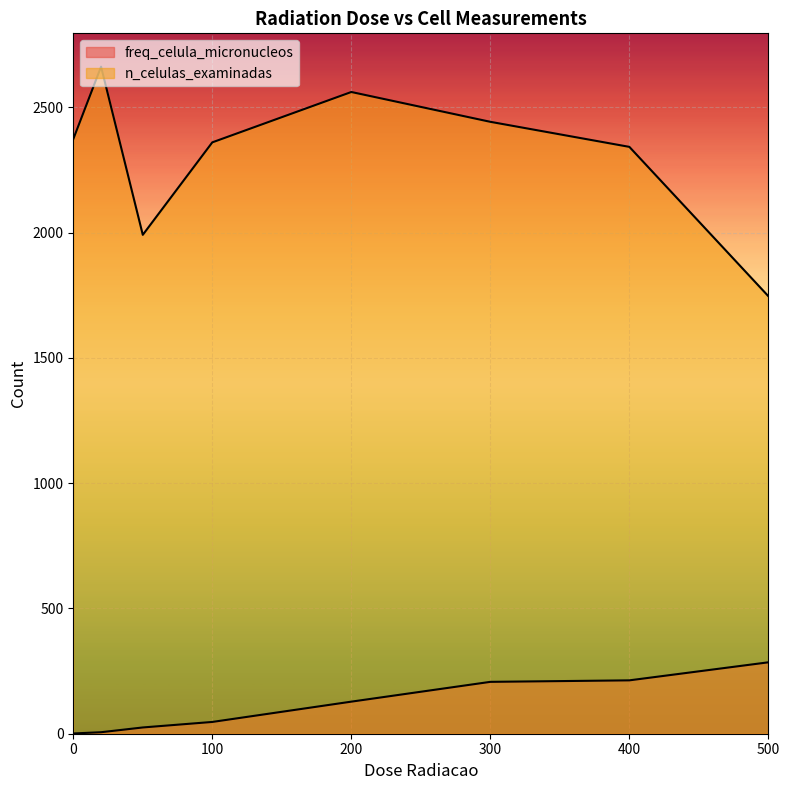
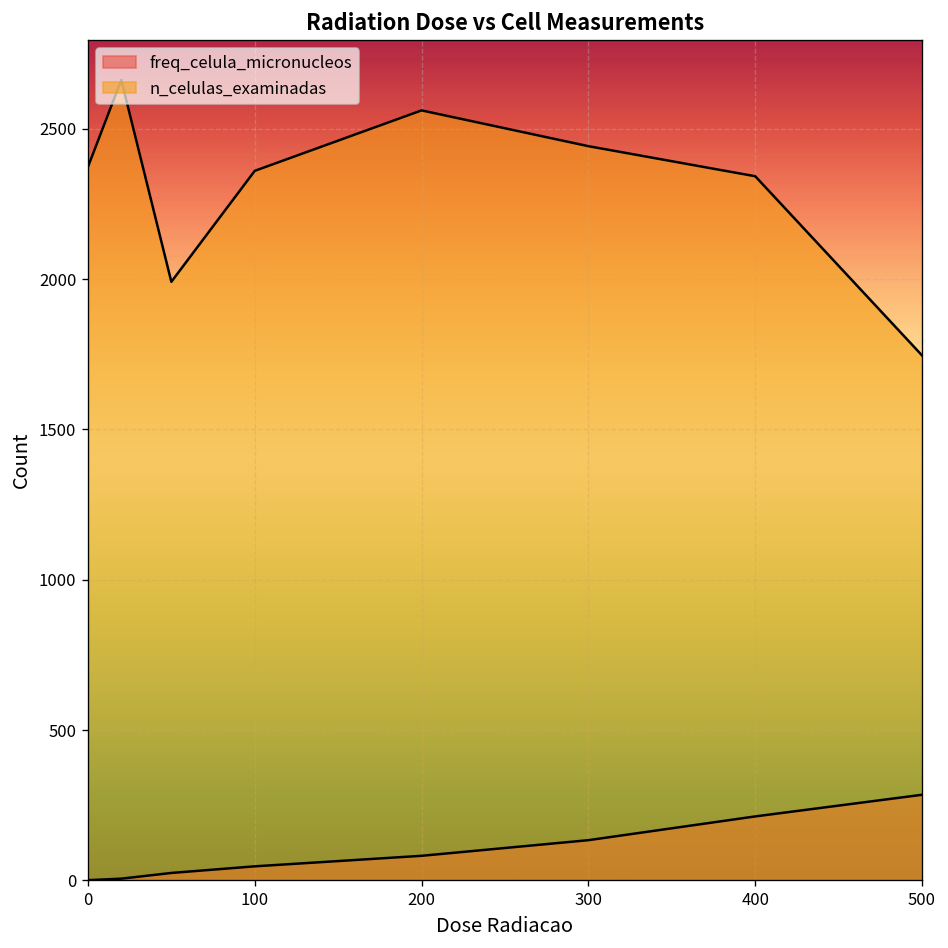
  {
    "freq_celula_micronucleos": {
      "0": 0,
      "100": 50,
-     "200": 130,
-     "300": 210,
+     "200": 80,
+     "300": 130,
      "400": 210,
      "500": 290
    },
    "n_celulas_examinadas": {
      "0": 2370,
      "100": 2360,
      "200": 2560,
      "300": 2440,
      "400": 2340,
      "500": 1750
    }
  }
